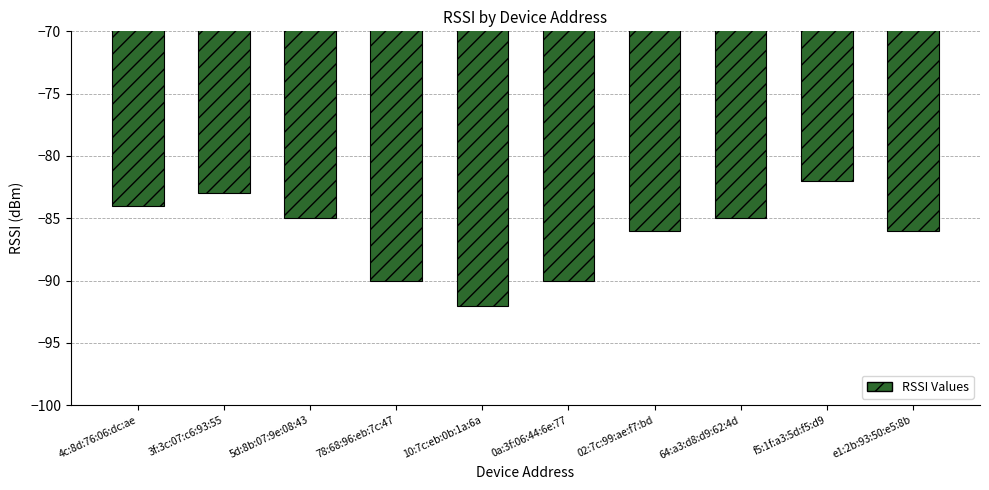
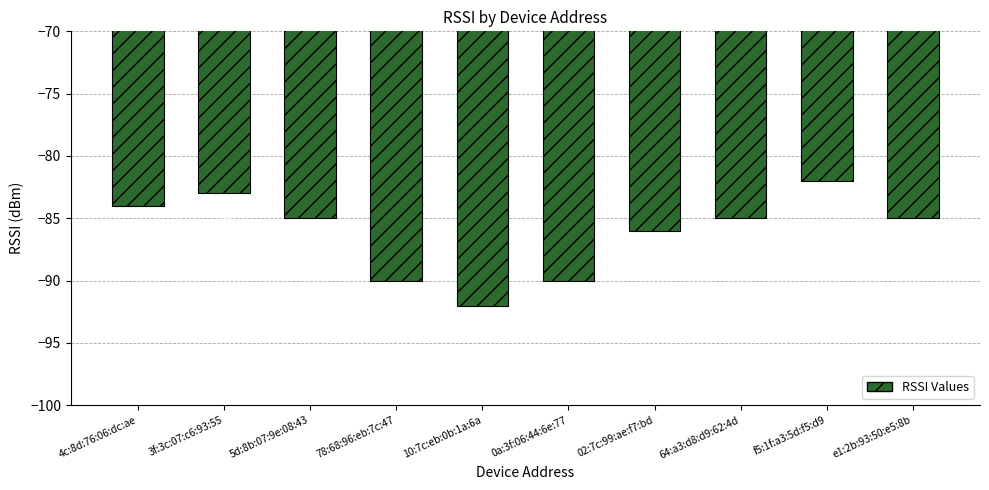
  {
    "4c:8d:76:06:dc:ae": -84,
    "3f:3c:07:c6:93:55": -83,
    "5d:8b:07:9e:08:43": -85,
    "78:68:96:eb:7c:47": -90,
    "10:7c:eb:0b:1a:6a": -92,
    "0a:3f:06:44:6e:77": -90,
    "02:7c:99:ae:f7:bd": -86,
    "64:a3:d8:d9:62:4d": -85,
    "f5:1f:a3:5d:f5:d9": -82,
-   "e1:2b:93:50:e5:8b": -86
+   "e1:2b:93:50:e5:8b": -85
  }
